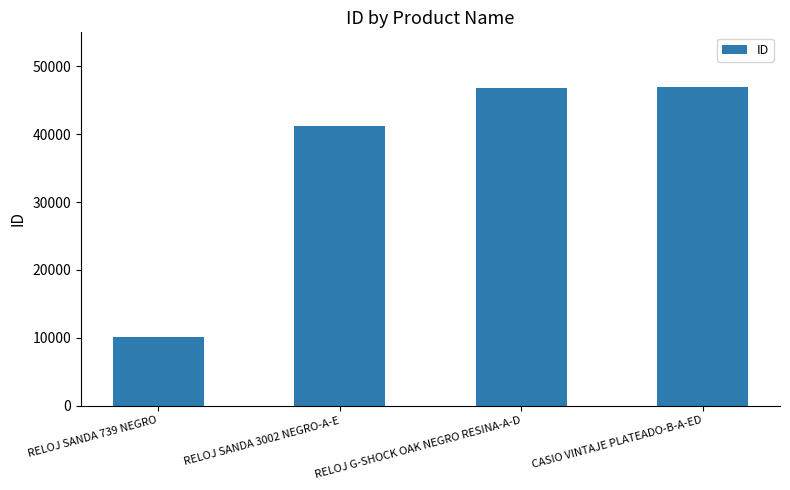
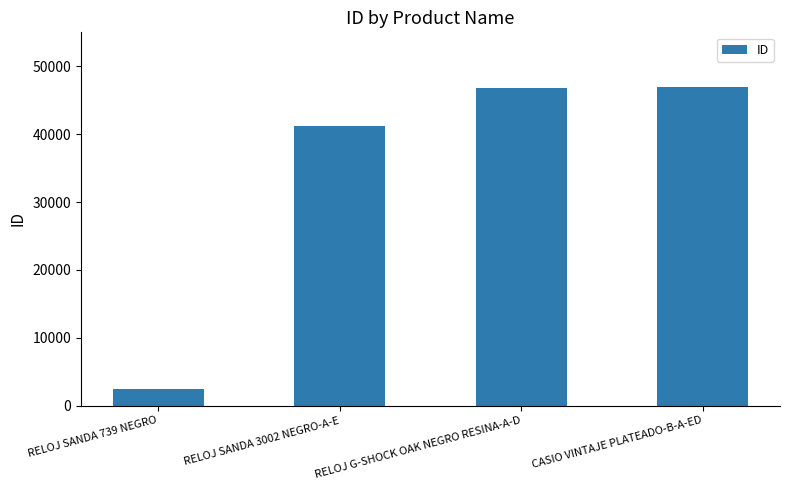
  {
-   "RELOJ SANDA 739 NEGRO": 10000,
+   "RELOJ SANDA 739 NEGRO": 2000,
    "RELOJ SANDA 3002 NEGRO-A-E": 41000,
    "RELOJ G-SHOCK OAK NEGRO RESINA-A-D": 47000,
    "CASIO VINTAJE PLATEADO-B-A-ED": 47000
  }
